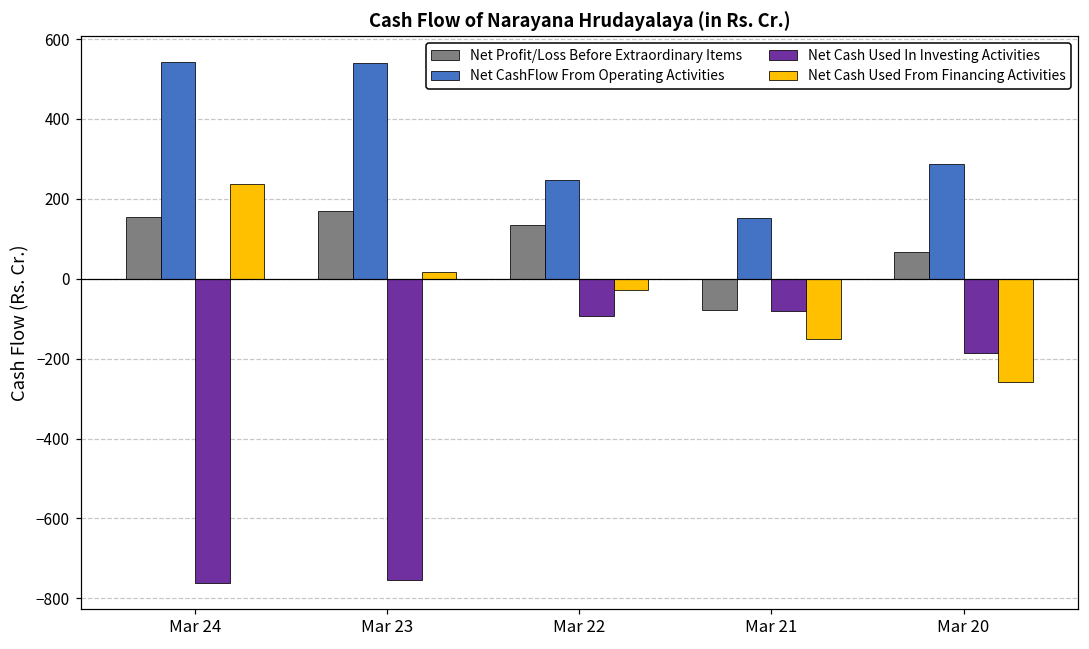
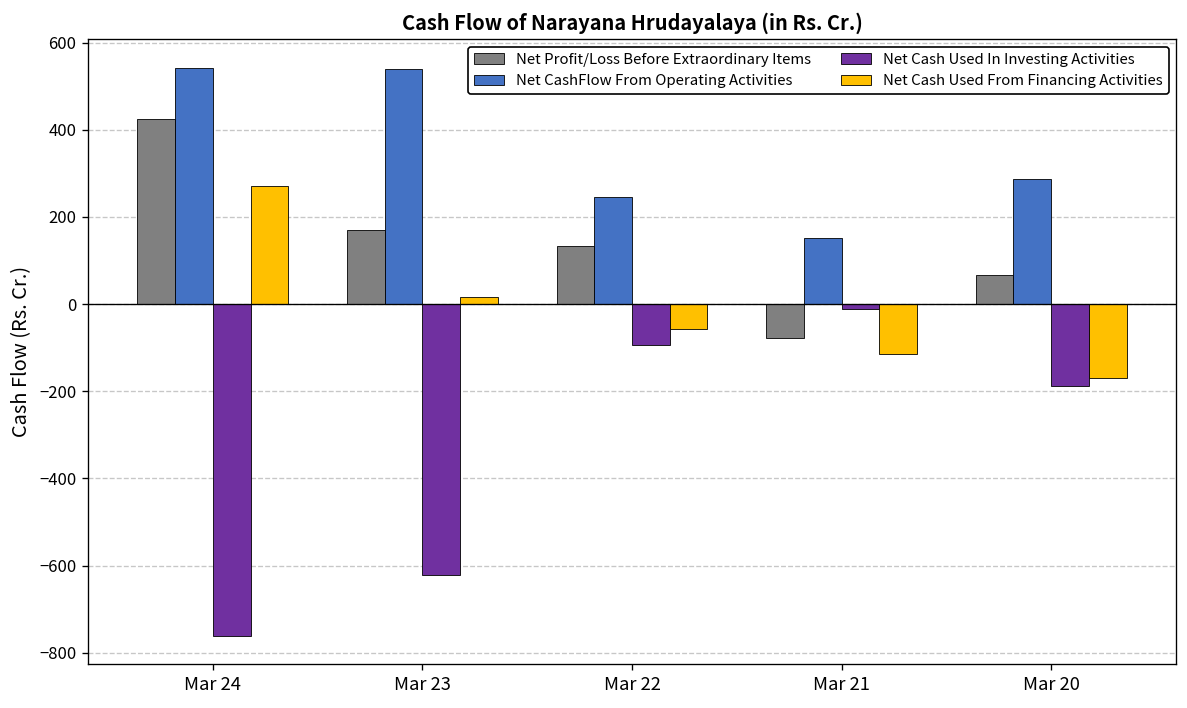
  {
    "Net Profit/Loss Before Extraordinary Items": {
-     "Mar 24": 150,
+     "Mar 24": 420,
      "Mar 23": 170,
      "Mar 22": 130,
      "Mar 21": -80,
      "Mar 20": 70
    },
    "Net CashFlow From Operating Activities": {
      "Mar 24": 540,
      "Mar 23": 540,
      "Mar 22": 250,
      "Mar 21": 150,
      "Mar 20": 290
    },
    "Net Cash Used In Investing Activities": {
      "Mar 24": -760,
-     "Mar 23": -750,
+     "Mar 23": -620,
      "Mar 22": -90,
-     "Mar 21": -80,
+     "Mar 21": -10,
      "Mar 20": -190
    },
    "Net Cash Used From Financing Activities": {
-     "Mar 24": 240,
+     "Mar 24": 270,
      "Mar 23": 20,
-     "Mar 22": -30,
-     "Mar 21": -150,
-     "Mar 20": -260
+     "Mar 22": -60,
+     "Mar 21": -110,
+     "Mar 20": -170
    }
  }
